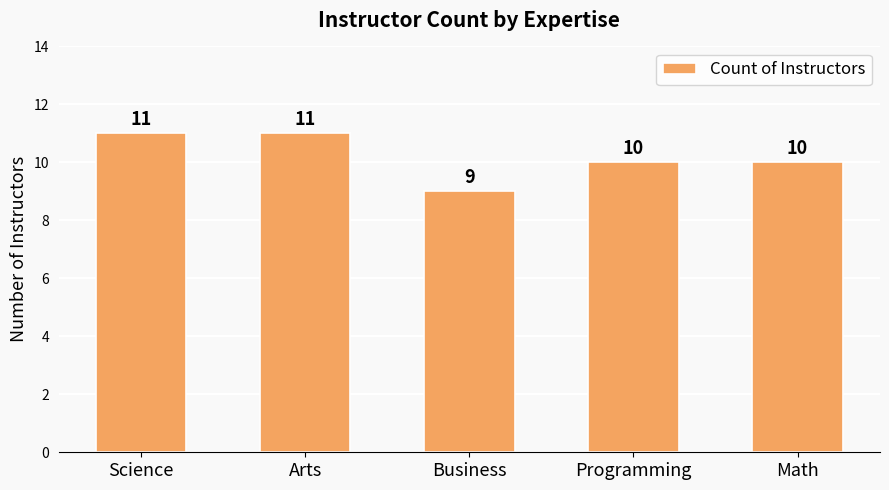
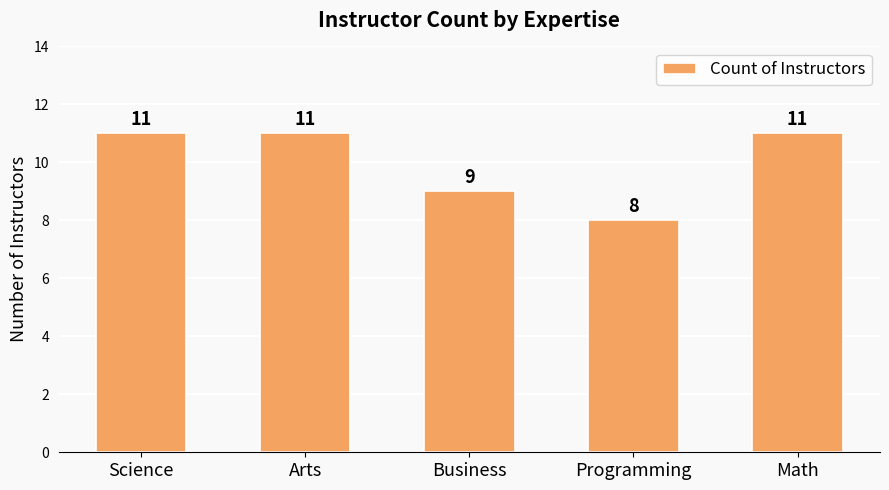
  {
    "Science": 11,
    "Arts": 11,
    "Business": 9,
-   "Programming": 10,
-   "Math": 10
+   "Programming": 8,
+   "Math": 11
  }
